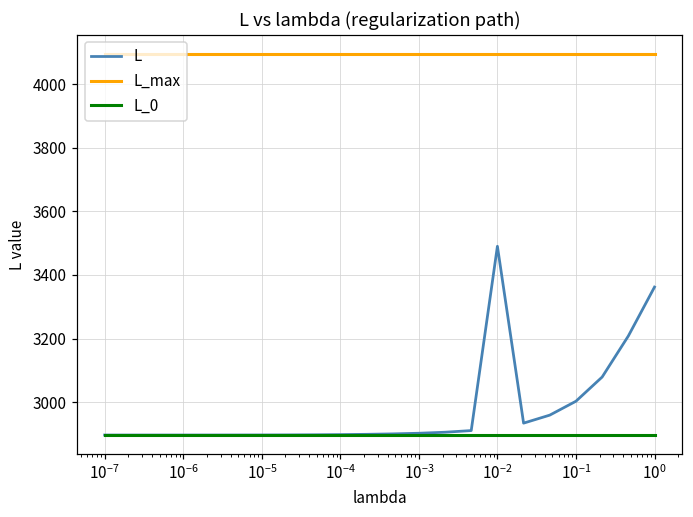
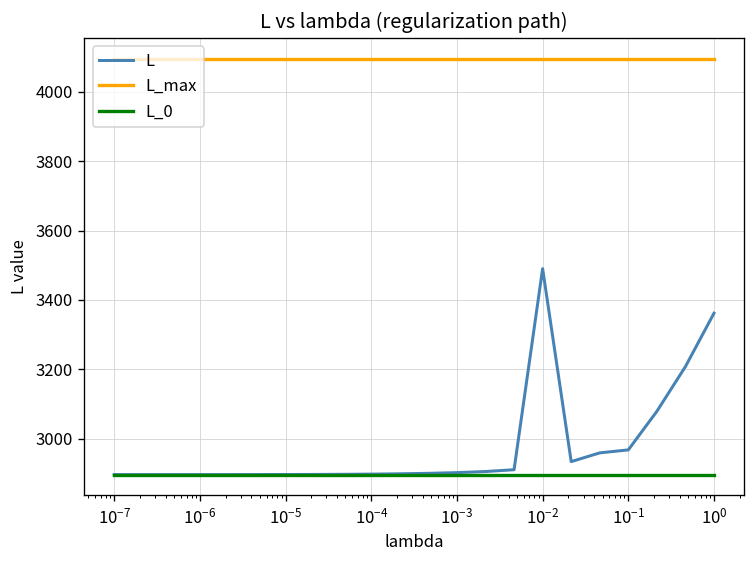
  {
    "L": {
      "10^-2": 3490,
-     "10^-1": 3000,
+     "10^-1": 2970,
      "10^0": 3360
    },
    "L_max": {
      "10^-5": 4100,
      "10^-4": 4100,
      "10^-3": 4100,
      "10^-2": 4100,
      "10^-1": 4100,
      "10^0": 4100
    },
    "L_0": {
      "10^-2": 2900,
      "10^-1": 2900,
      "10^0": 2900
    }
  }
